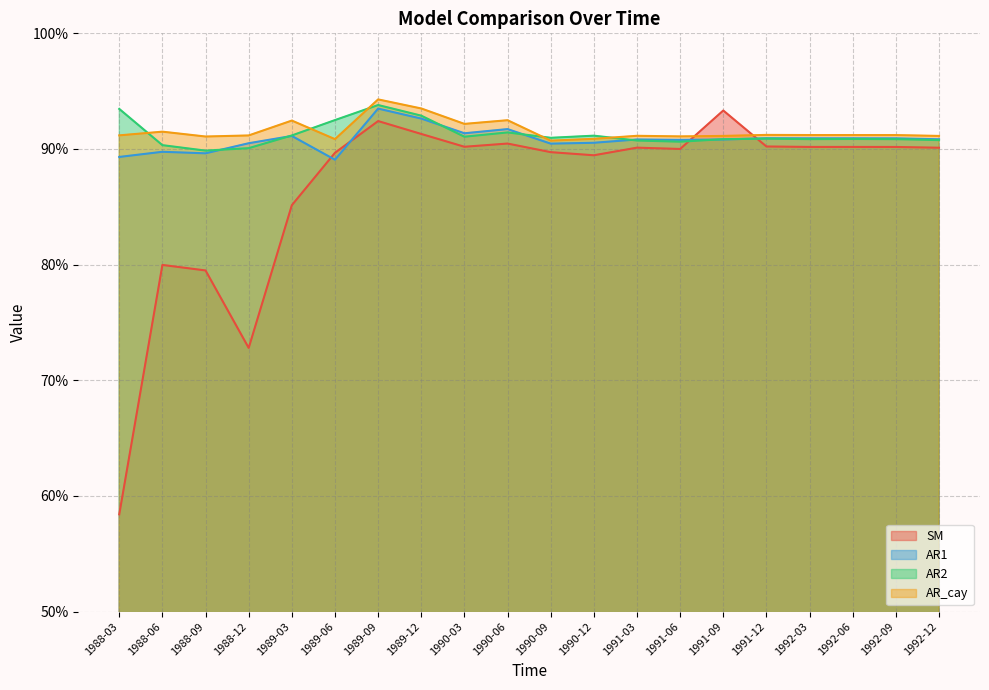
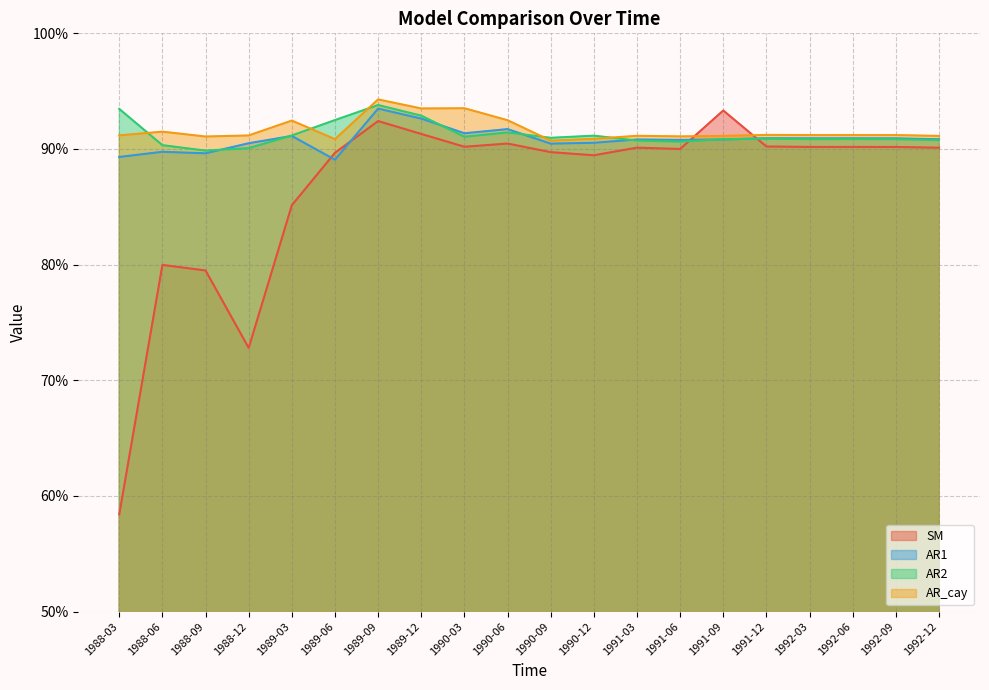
  {
    "SM": {
      "1988-03": "58.4%",
      "1988-06": "80.0%",
      "1988-09": "79.5%",
      "1988-12": "72.8%",
      "1989-03": "85.1%",
      "1989-06": "89.7%",
      "1989-09": "92.4%",
      "1989-12": "91.3%",
      "1990-03": "90.2%",
      "1990-06": "90.5%",
      "1990-09": "89.7%",
      "1990-12": "89.5%",
      "1991-03": "90.1%",
      "1991-06": "90.0%",
      "1991-09": "93.3%",
      "1991-12": "90.2%",
      "1992-03": "90.2%",
      "1992-06": "90.2%",
      "1992-09": "90.2%",
      "1992-12": "90.1%"
    },
    "AR1": {
      "1988-03": "89.3%",
      "1988-06": "89.8%",
      "1988-09": "89.6%",
      "1988-12": "90.5%",
      "1989-06": "89.1%",
      "1989-09": "93.5%",
      "1989-12": "92.6%",
      "1990-03": "91.4%",
      "1990-06": "91.7%",
      "1990-09": "90.5%",
      "1990-12": "90.5%"
    },
    "AR2": {
      "1988-03": "93.5%",
      "1988-06": "90.3%",
      "1988-09": "89.9%",
      "1988-12": "90.1%",
      "1989-06": "92.5%",
      "1989-09": "93.8%",
      "1989-12": "92.9%",
      "1990-03": "91.1%",
      "1990-06": "91.4%",
      "1990-09": "91.0%",
      "1990-12": "91.2%"
    },
    "AR_cay": {
      "1988-03": "91.2%",
      "1988-06": "91.5%",
      "1988-09": "91.1%",
      "1988-12": "91.2%",
      "1989-03": "92.5%",
      "1989-06": "90.9%",
      "1989-09": "94.3%",
      "1989-12": "93.5%",
-     "1990-03": "92.2%",
+     "1990-03": "93.5%",
      "1990-06": "92.5%",
      "1990-09": "90.7%",
      "1990-12": "90.9%",
      "1991-03": "91.1%",
      "1991-06": "91.1%",
      "1991-09": "91.1%",
      "1991-12": "91.2%",
      "1992-03": "91.2%",
      "1992-06": "91.2%",
      "1992-09": "91.2%",
      "1992-12": "91.1%"
    }
  }
